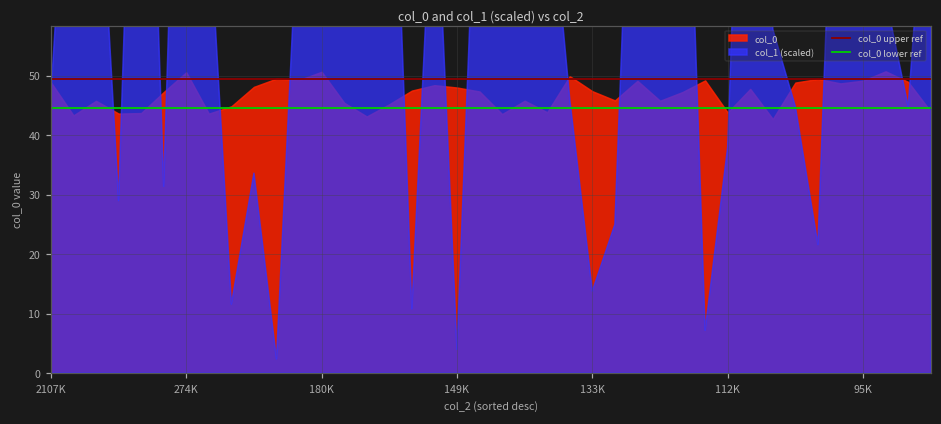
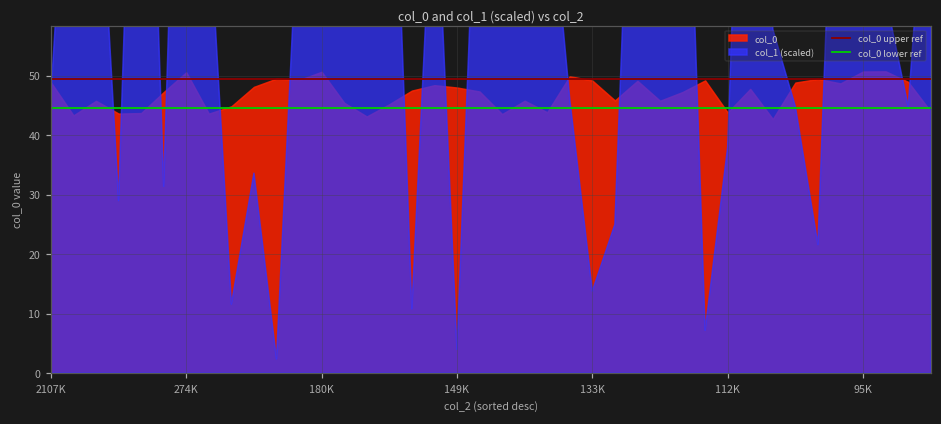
  {
    "col_0": {
      "2107K": 49,
      "274K": 51,
      "180K": 51,
      "149K": 48,
-     "133K": 47,
+     "133K": 49,
      "112K": 44,
-     "95K": 49
+     "95K": 51
    },
    "col_1 (scaled)": {
      "2107K": 47,
      "149K": 4,
      "133K": 14,
      "112K": 38
    }
  }
